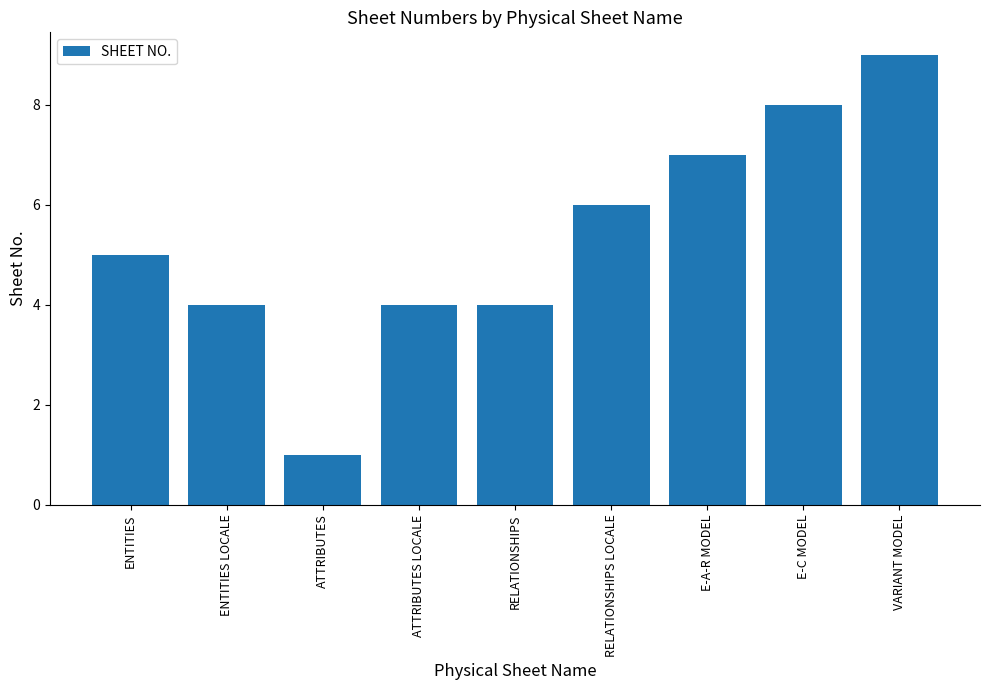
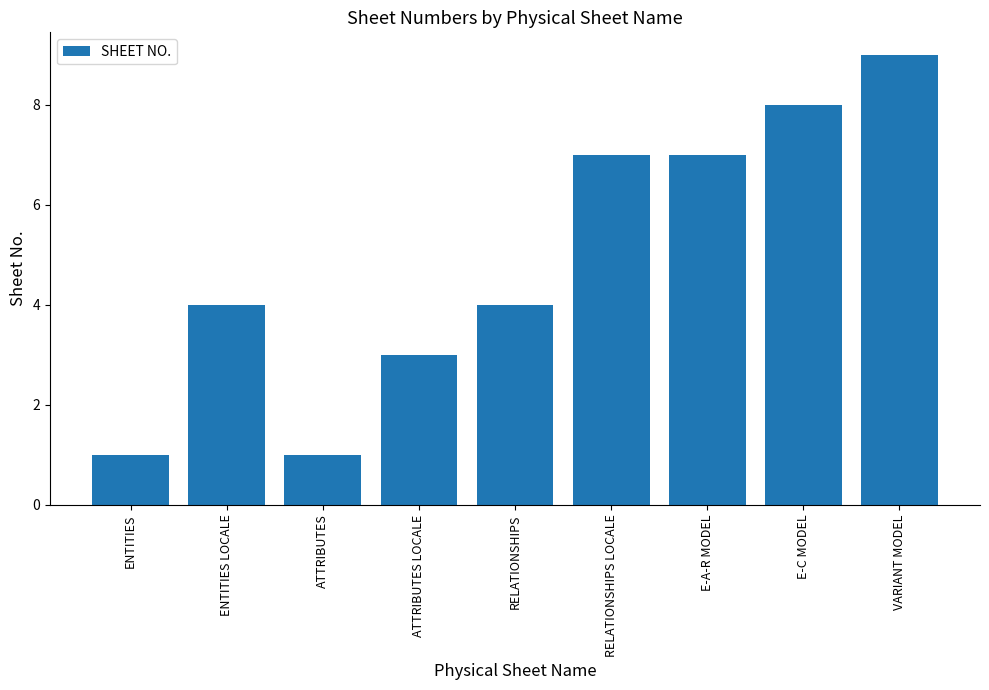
  {
-   "ENTITIES": 5,
+   "ENTITIES": 1,
    "ENTITIES LOCALE": 4,
    "ATTRIBUTES": 1,
-   "ATTRIBUTES LOCALE": 4,
+   "ATTRIBUTES LOCALE": 3,
    "RELATIONSHIPS": 4,
-   "RELATIONSHIPS LOCALE": 6,
+   "RELATIONSHIPS LOCALE": 7,
    "E-A-R MODEL": 7,
    "E-C MODEL": 8,
    "VARIANT MODEL": 9
  }
